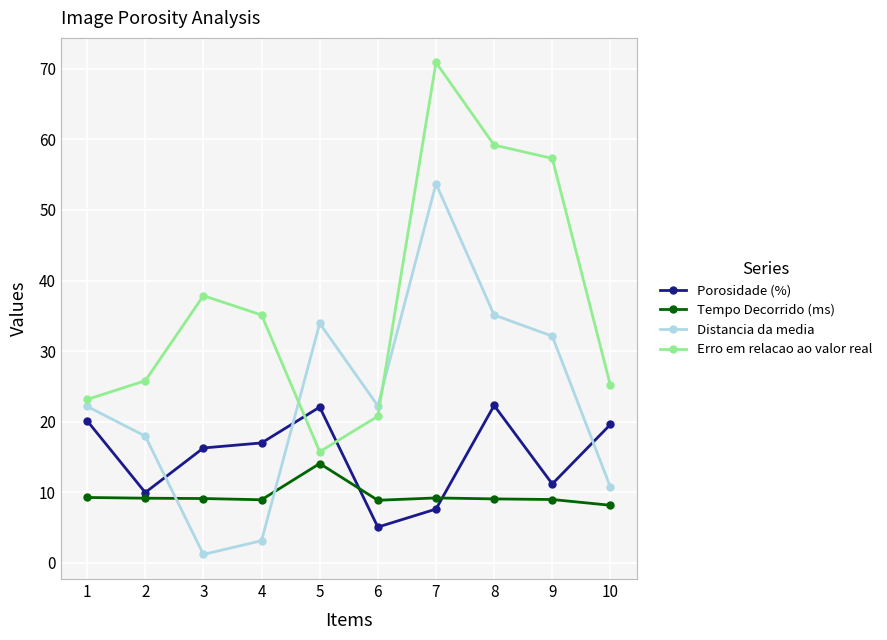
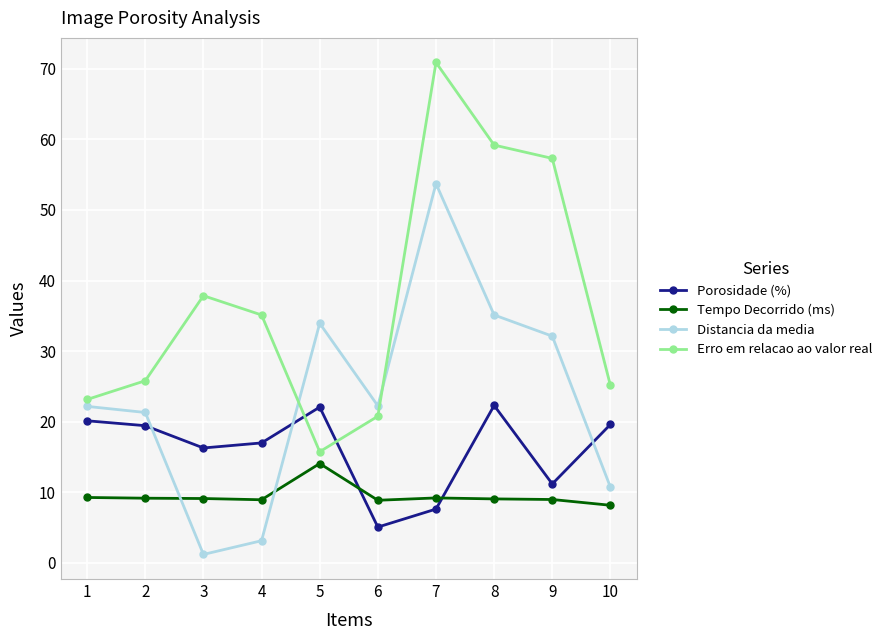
  {
    "Porosidade (%)": {
      "1": 20,
-     "2": 10,
+     "2": 19,
      "3": 16,
      "4": 17,
      "5": 22,
      "6": 5,
      "7": 8,
      "8": 22,
      "9": 11,
      "10": 20
    },
    "Tempo Decorrido (ms)": {
      "1": 9,
      "2": 9,
      "3": 9,
      "4": 9,
      "5": 14,
      "6": 9,
      "7": 9,
      "8": 9,
      "9": 9,
      "10": 8
    },
    "Distancia da media": {
      "1": 22,
-     "2": 18,
+     "2": 21,
      "3": 1,
      "4": 3,
      "5": 34,
      "6": 22,
      "7": 54,
      "8": 35,
      "9": 32,
      "10": 11
    },
    "Erro em relacao ao valor real": {
      "1": 23,
      "2": 26,
      "3": 38,
      "4": 35,
      "5": 16,
      "6": 21,
      "7": 71,
      "8": 59,
      "9": 57,
      "10": 25
    }
  }
